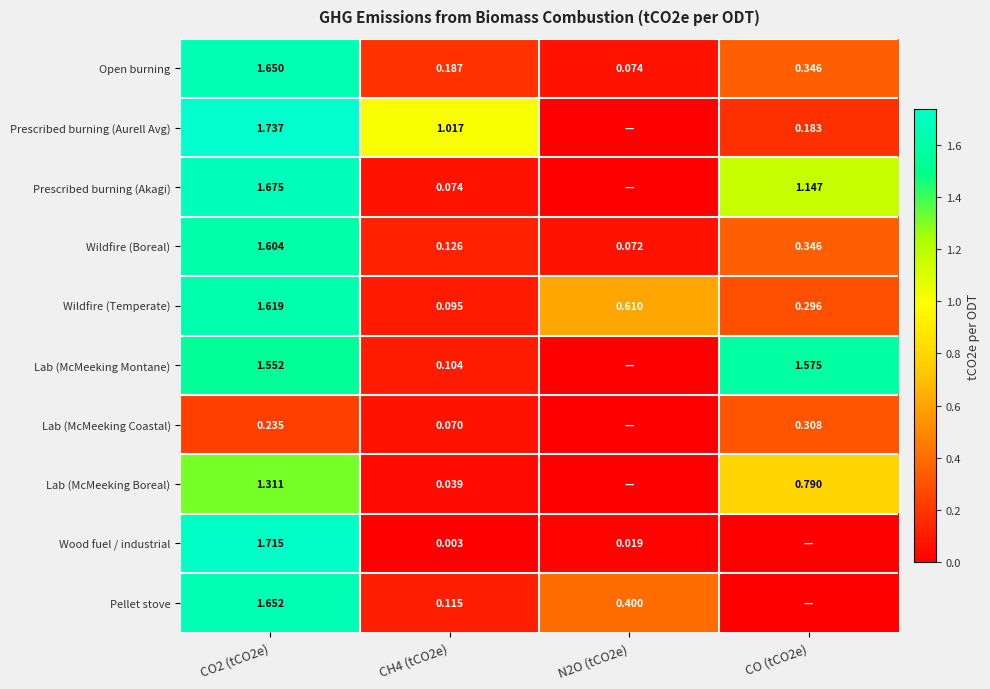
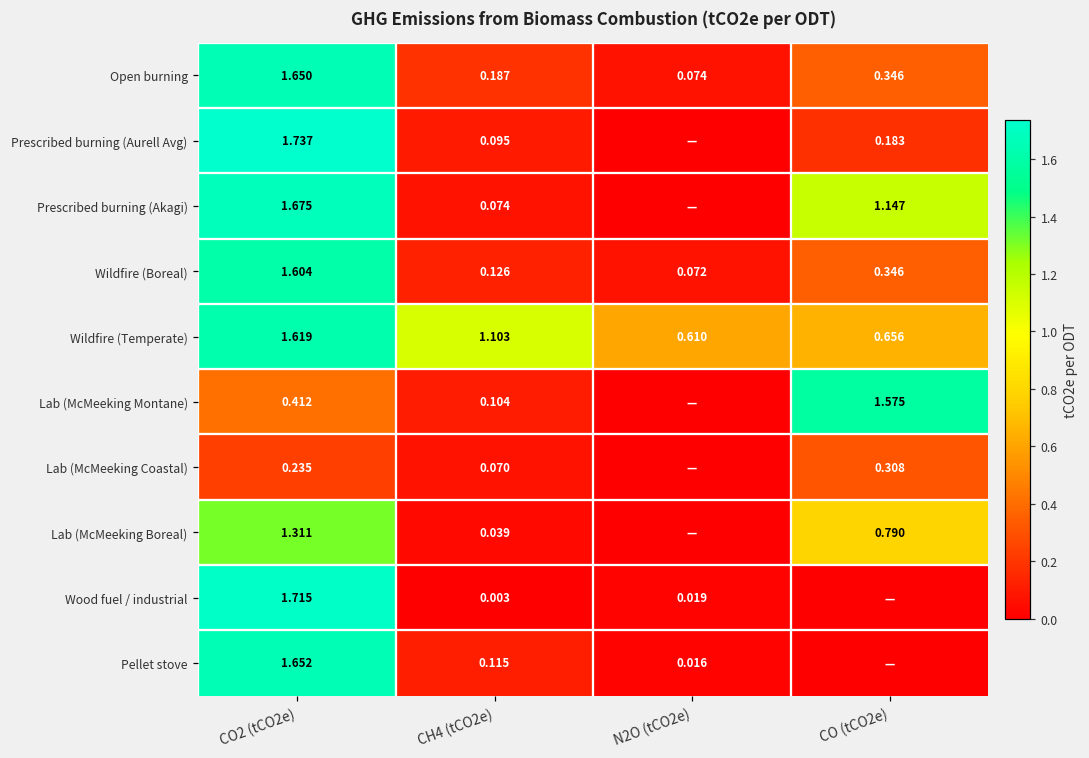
  {
    "Open burning": {
      "CO2 (tCO2e)": 1.650,
      "CH4 (tCO2e)": 0.187,
      "N2O (tCO2e)": 0.074,
      "CO (tCO2e)": 0.346
    },
    "Prescribed burning (Aurell Avg)": {
      "CO2 (tCO2e)": 1.737,
-     "CH4 (tCO2e)": 1.017,
+     "CH4 (tCO2e)": 0.095,
      "CO (tCO2e)": 0.183
    },
    "Prescribed burning (Akagi)": {
      "CO2 (tCO2e)": 1.675,
      "CH4 (tCO2e)": 0.074,
      "CO (tCO2e)": 1.147
    },
    "Wildfire (Boreal)": {
      "CO2 (tCO2e)": 1.604,
      "CH4 (tCO2e)": 0.126,
      "N2O (tCO2e)": 0.072,
      "CO (tCO2e)": 0.346
    },
    "Wildfire (Temperate)": {
      "CO2 (tCO2e)": 1.619,
-     "CH4 (tCO2e)": 0.095,
+     "CH4 (tCO2e)": 1.103,
      "N2O (tCO2e)": 0.610,
-     "CO (tCO2e)": 0.296
+     "CO (tCO2e)": 0.656
    },
    "Lab (McMeeking Montane)": {
-     "CO2 (tCO2e)": 1.552,
+     "CO2 (tCO2e)": 0.412,
      "CH4 (tCO2e)": 0.104,
      "CO (tCO2e)": 1.575
    },
    "Lab (McMeeking Coastal)": {
      "CO2 (tCO2e)": 0.235,
      "CH4 (tCO2e)": 0.070,
      "CO (tCO2e)": 0.308
    },
    "Lab (McMeeking Boreal)": {
      "CO2 (tCO2e)": 1.311,
      "CH4 (tCO2e)": 0.039,
      "CO (tCO2e)": 0.790
    },
    "Wood fuel / industrial": {
      "CO2 (tCO2e)": 1.715,
      "CH4 (tCO2e)": 0.003,
      "N2O (tCO2e)": 0.019
    },
    "Pellet stove": {
      "CO2 (tCO2e)": 1.652,
      "CH4 (tCO2e)": 0.115,
-     "N2O (tCO2e)": 0.400
+     "N2O (tCO2e)": 0.016
    }
  }
